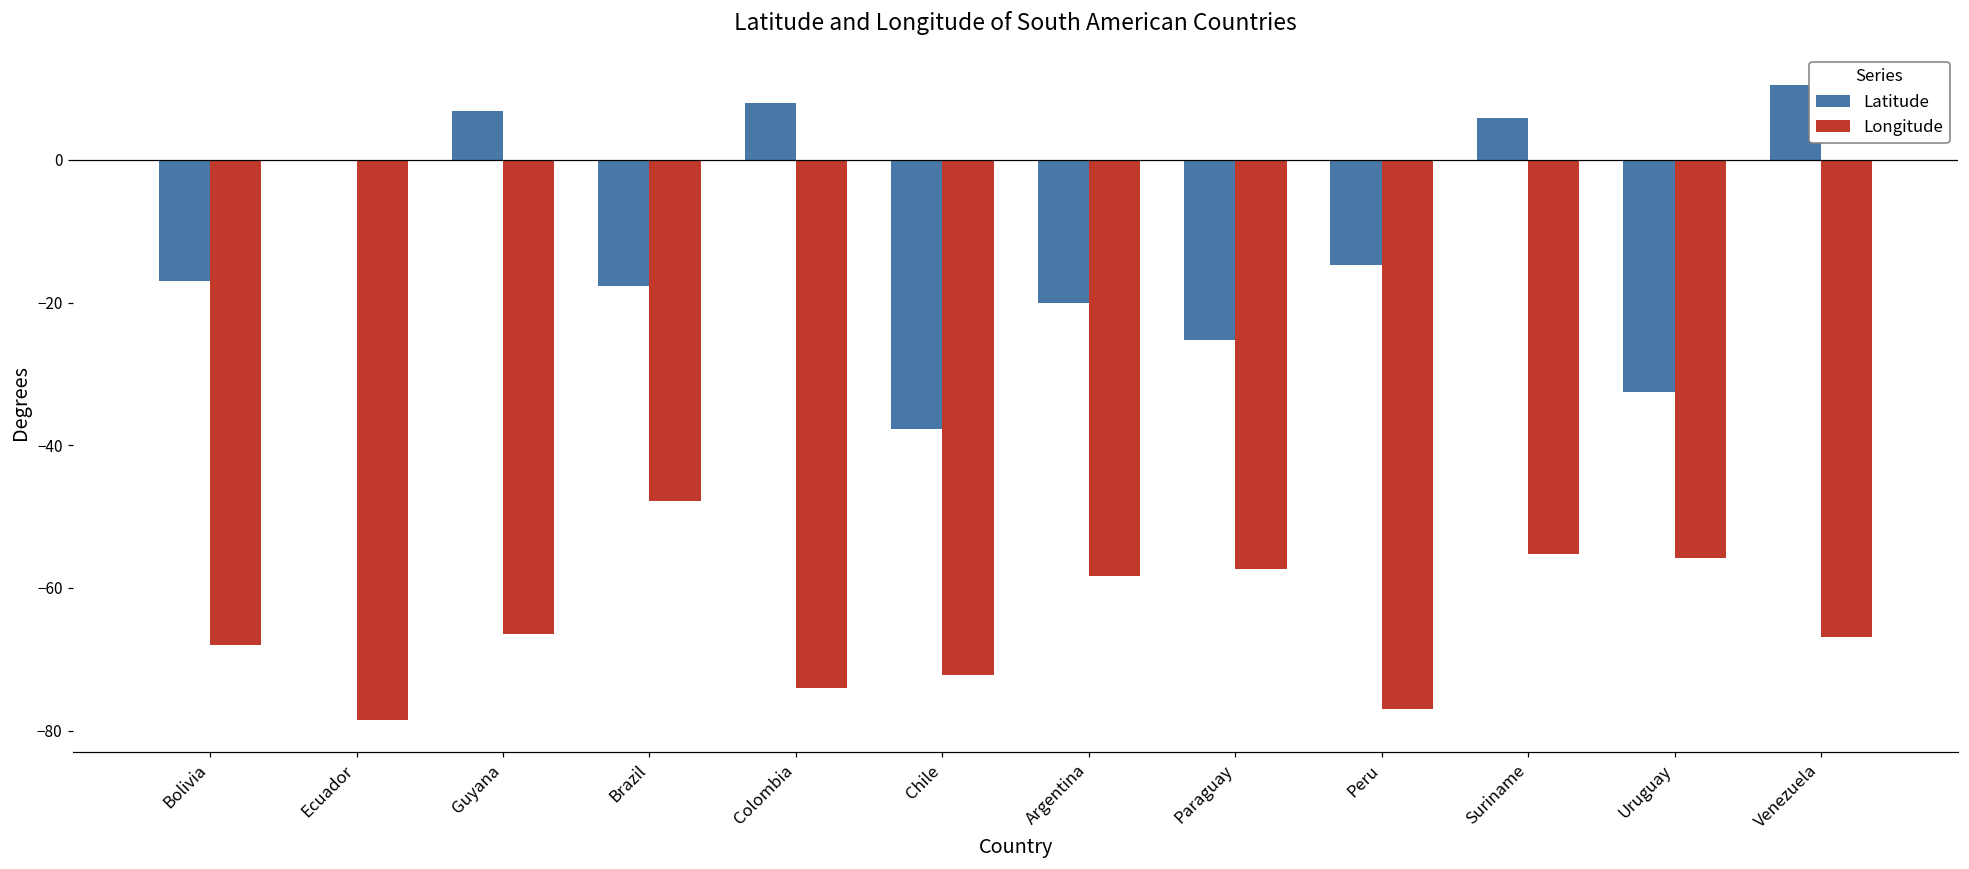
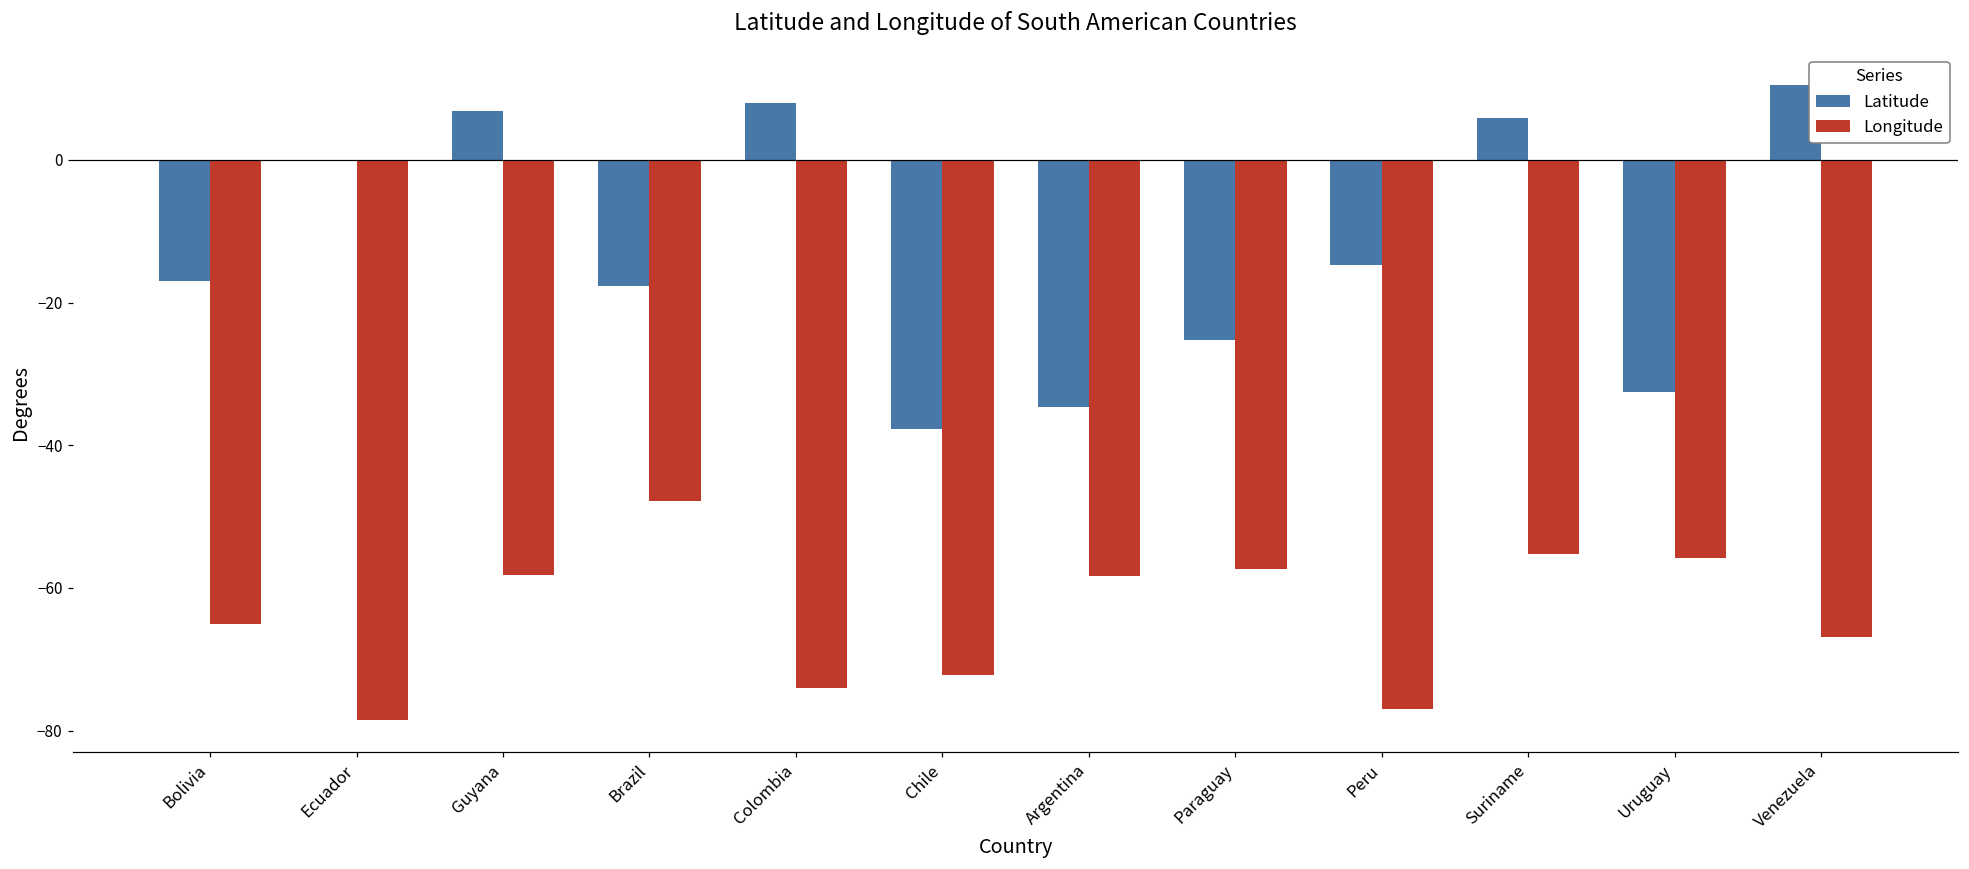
  {
    "Latitude": {
      "Bolivia": -17,
      "Guyana": 7,
      "Brazil": -18,
      "Colombia": 8,
      "Chile": -38,
-     "Argentina": -20,
+     "Argentina": -35,
      "Paraguay": -25,
      "Peru": -15,
      "Suriname": 6,
      "Uruguay": -33,
      "Venezuela": 11
    },
    "Longitude": {
-     "Bolivia": -68,
+     "Bolivia": -65,
      "Ecuador": -79,
-     "Guyana": -66,
+     "Guyana": -58,
      "Brazil": -48,
      "Colombia": -74,
      "Chile": -72,
      "Argentina": -58,
      "Paraguay": -57,
      "Peru": -77,
      "Suriname": -55,
      "Uruguay": -56,
      "Venezuela": -67
    }
  }
